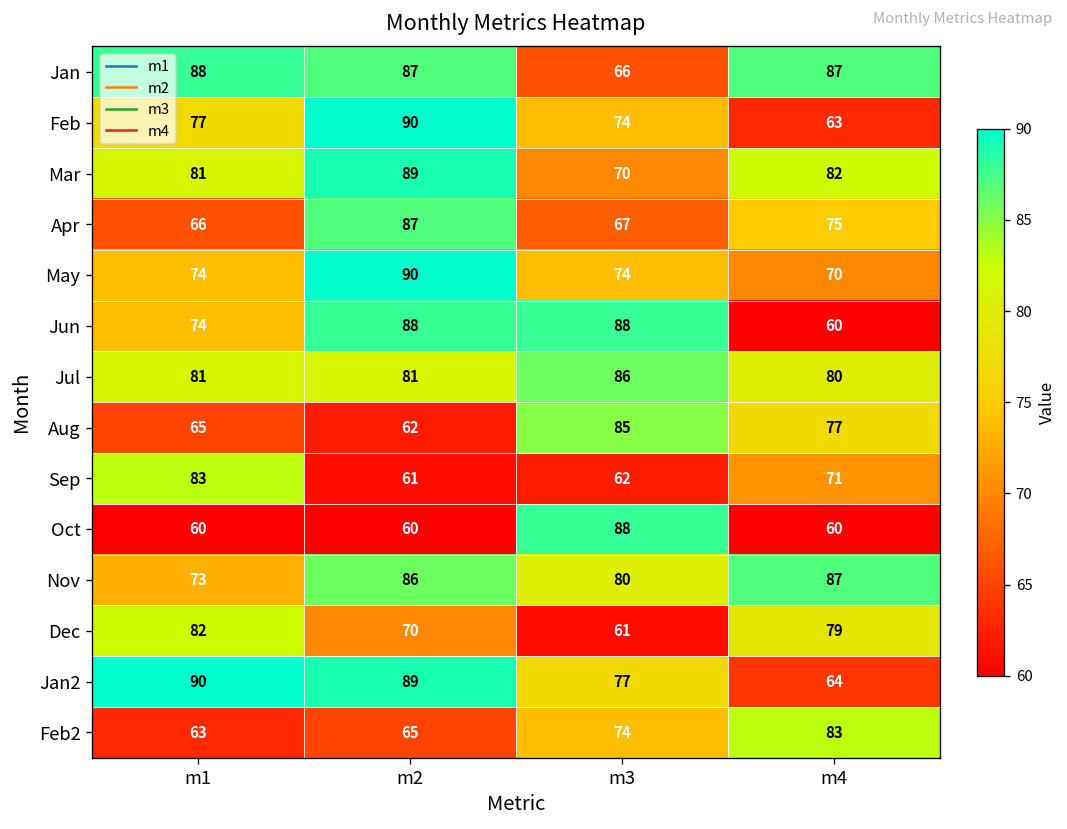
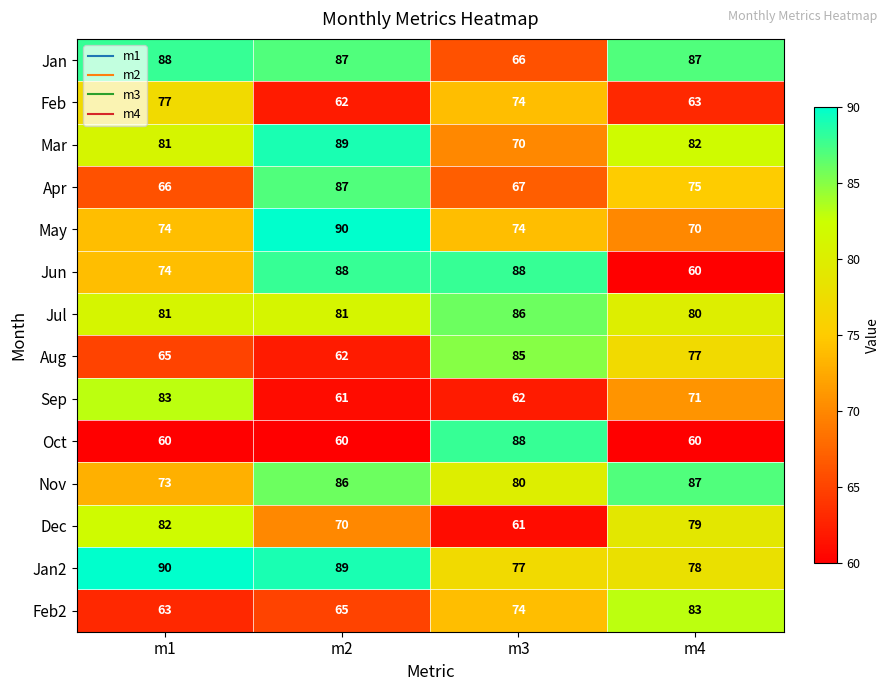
  {
    "Jan": {
      "m1": 88,
      "m2": 87,
      "m3": 66,
      "m4": 87
    },
    "Feb": {
      "m1": 77,
-     "m2": 90,
+     "m2": 62,
      "m3": 74,
      "m4": 63
    },
    "Mar": {
      "m1": 81,
      "m2": 89,
      "m3": 70,
      "m4": 82
    },
    "Apr": {
      "m1": 66,
      "m2": 87,
      "m3": 67,
      "m4": 75
    },
    "May": {
      "m1": 74,
      "m2": 90,
      "m3": 74,
      "m4": 70
    },
    "Jun": {
      "m1": 74,
      "m2": 88,
      "m3": 88,
      "m4": 60
    },
    "Jul": {
      "m1": 81,
      "m2": 81,
      "m3": 86,
      "m4": 80
    },
    "Aug": {
      "m1": 65,
      "m2": 62,
      "m3": 85,
      "m4": 77
    },
    "Sep": {
      "m1": 83,
      "m2": 61,
      "m3": 62,
      "m4": 71
    },
    "Oct": {
      "m1": 60,
      "m2": 60,
      "m3": 88,
      "m4": 60
    },
    "Nov": {
      "m1": 73,
      "m2": 86,
      "m3": 80,
      "m4": 87
    },
    "Dec": {
      "m1": 82,
      "m2": 70,
      "m3": 61,
      "m4": 79
    },
    "Jan2": {
      "m1": 90,
      "m2": 89,
      "m3": 77,
-     "m4": 64
+     "m4": 78
    },
    "Feb2": {
      "m1": 63,
      "m2": 65,
      "m3": 74,
      "m4": 83
    }
  }
